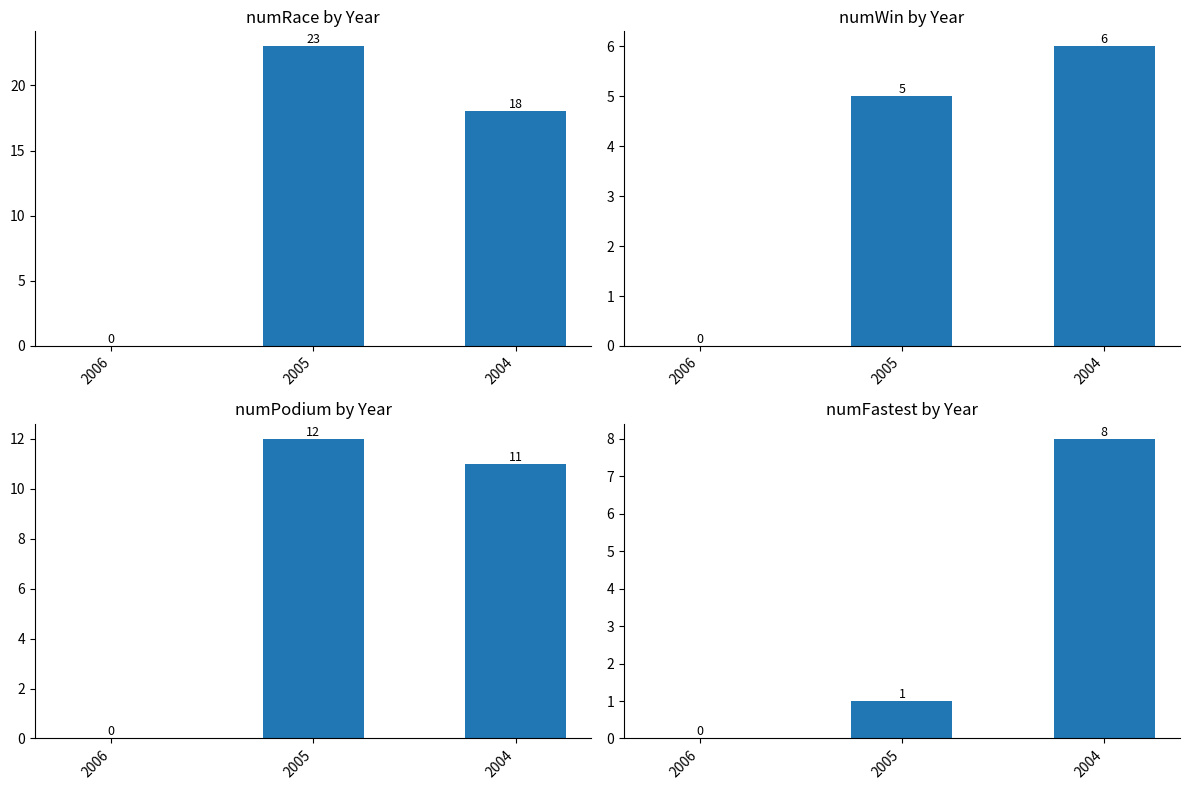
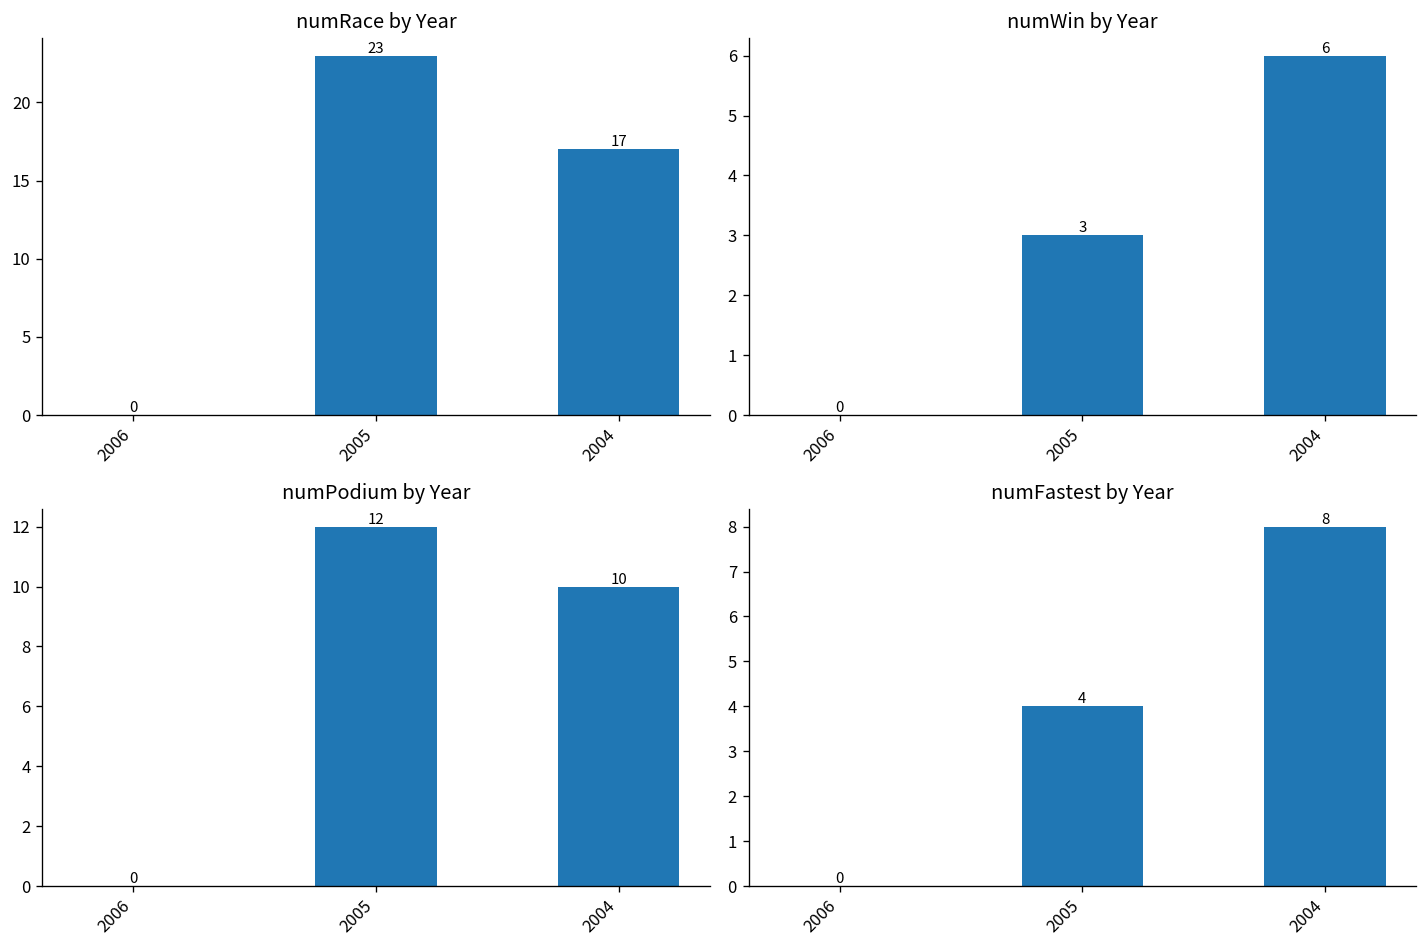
  {
    "numRace by Year": {
      "2006": 0,
      "2005": 23,
-     "2004": 18
+     "2004": 17
    },
    "numWin by Year": {
      "2006": 0,
-     "2005": 5,
+     "2005": 3,
      "2004": 6
    },
    "numPodium by Year": {
      "2006": 0,
      "2005": 12,
-     "2004": 11
+     "2004": 10
    },
    "numFastest by Year": {
      "2006": 0,
-     "2005": 1,
+     "2005": 4,
      "2004": 8
    }
  }
